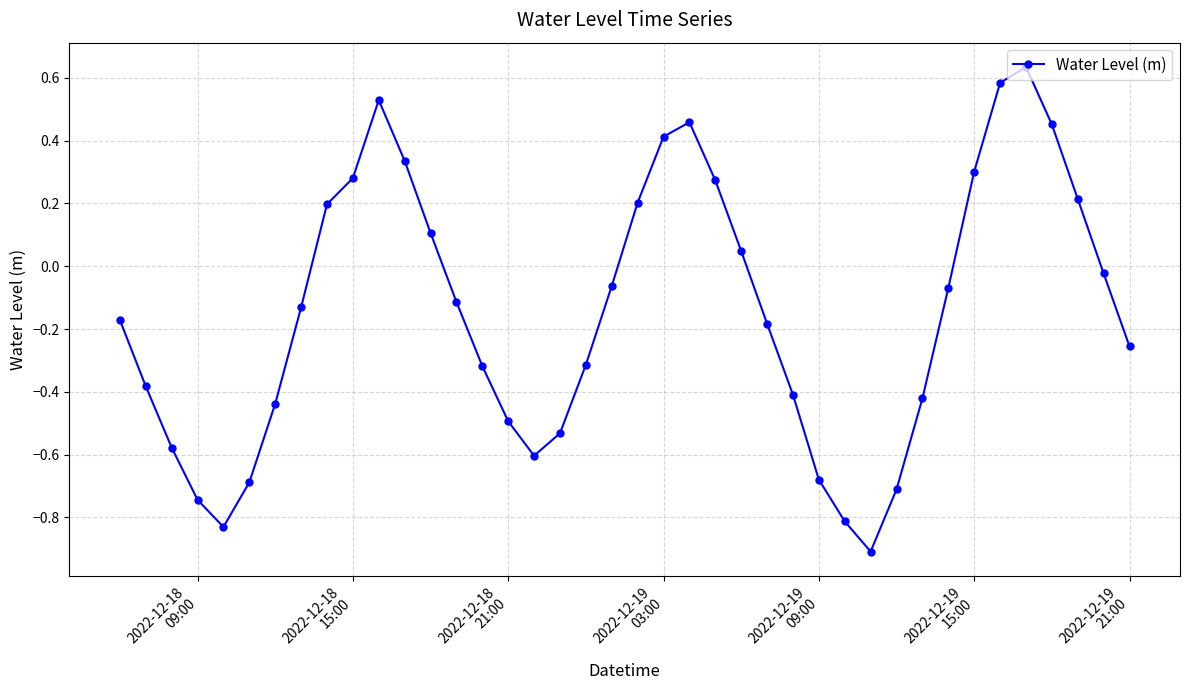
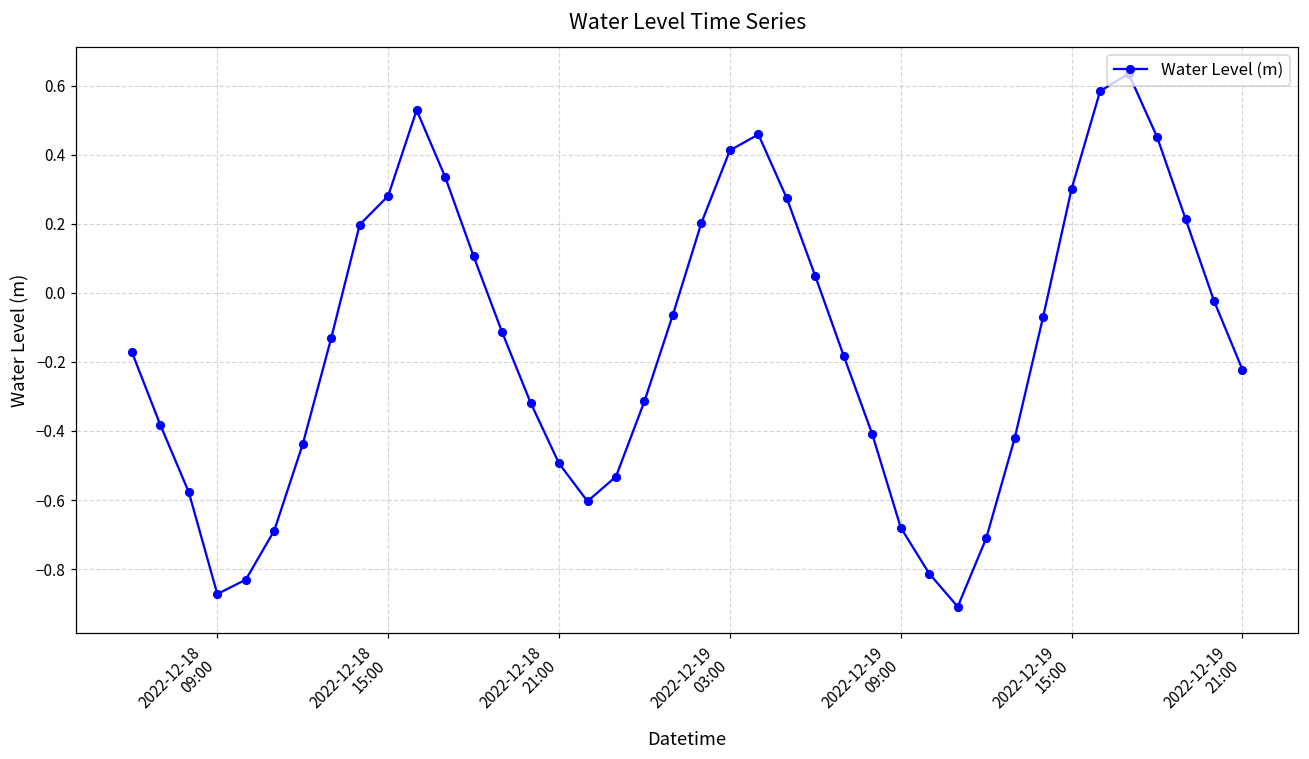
  {
-   "2022-12-18 09:00": -0.74,
+   "2022-12-18 09:00": -0.87,
    "2022-12-18 15:00": 0.28,
    "2022-12-18 21:00": -0.49,
    "2022-12-19 03:00": 0.41,
    "2022-12-19 09:00": -0.68,
    "2022-12-19 15:00": 0.30,
-   "2022-12-19 21:00": -0.26
+   "2022-12-19 21:00": -0.22
  }
